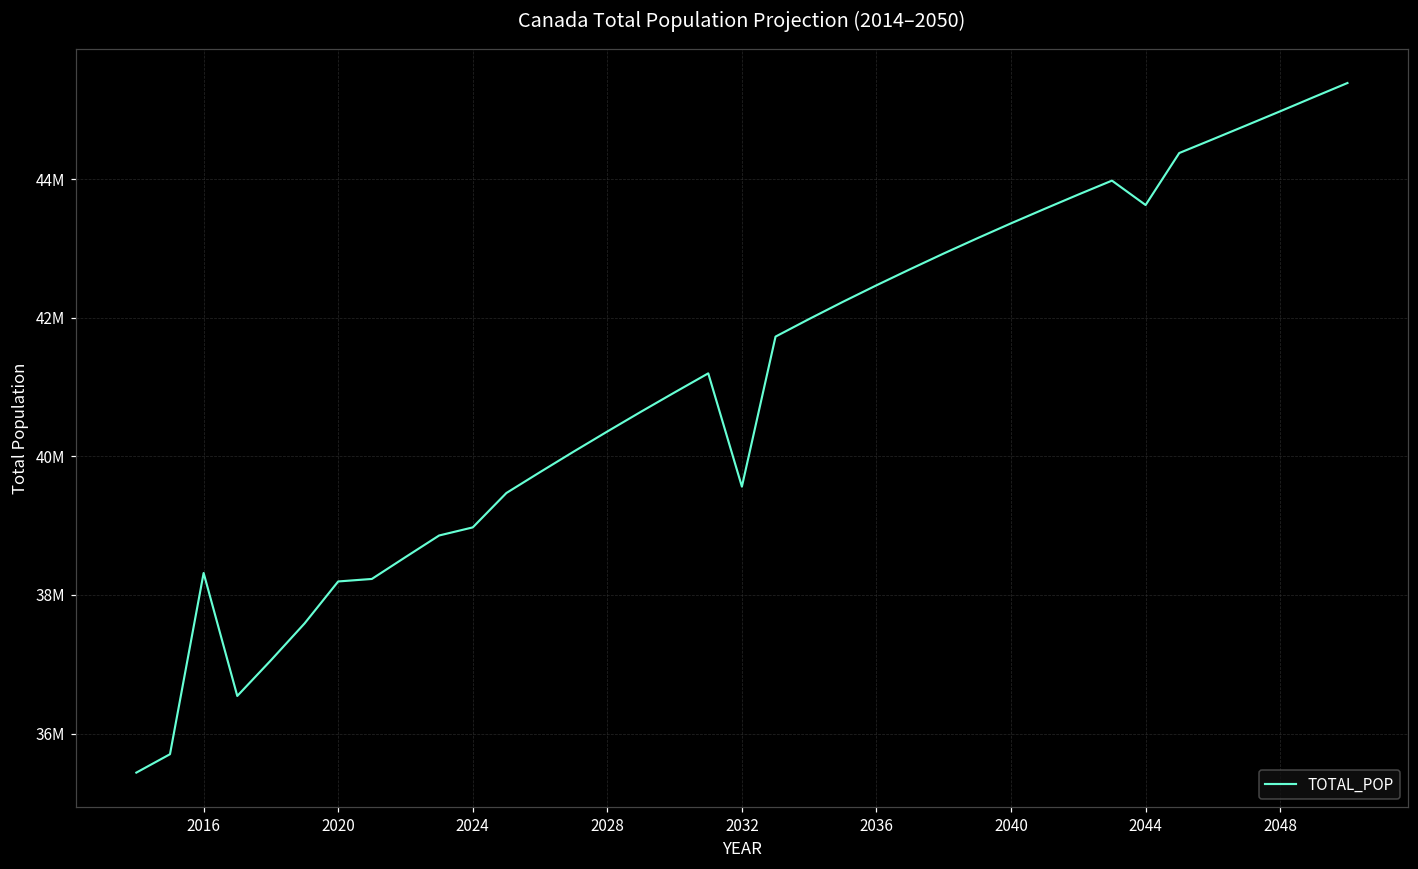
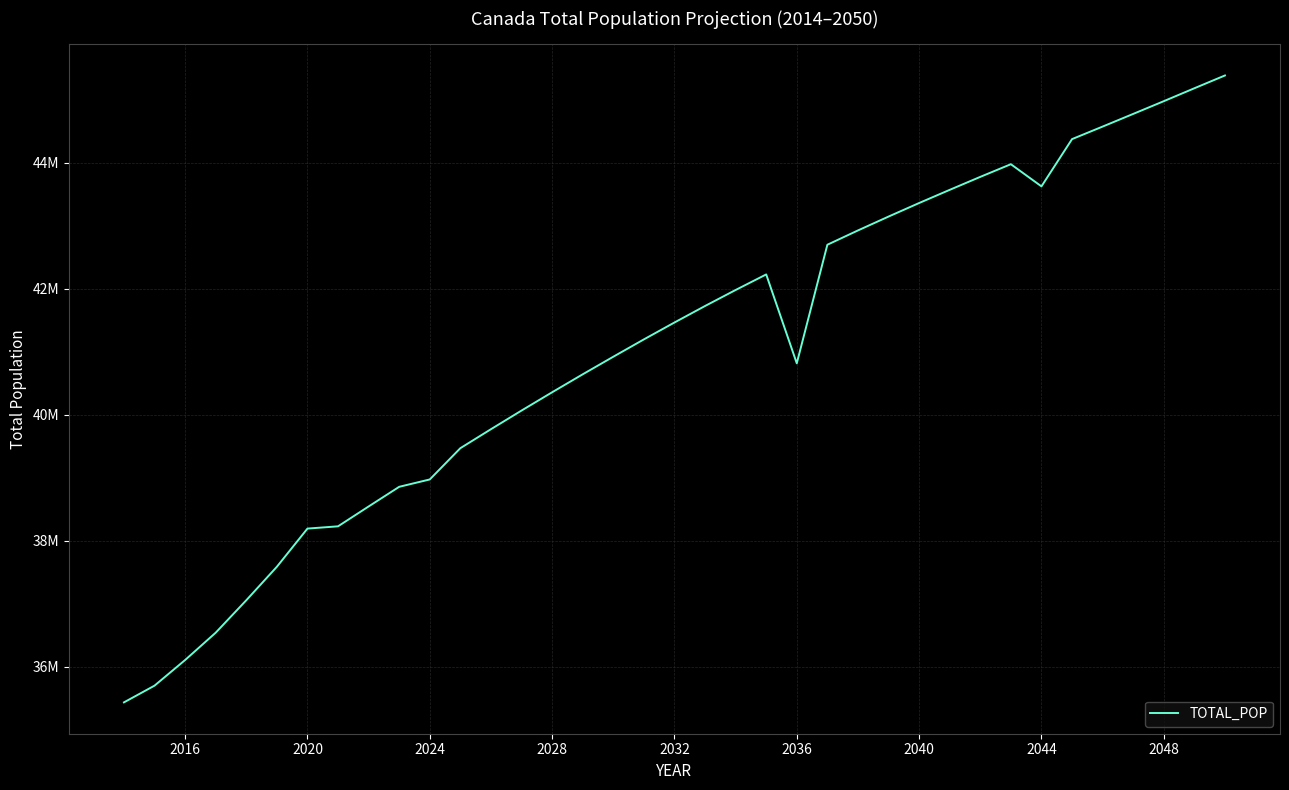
  {
-   "2016": 38300000,
+   "2016": 36100000,
    "2020": 38200000,
    "2024": 39000000,
    "2028": 40400000,
-   "2032": 39600000,
-   "2036": 42500000,
+   "2032": 41500000,
+   "2036": 40800000,
    "2040": 43400000,
    "2044": 43600000,
    "2048": 45000000
  }
